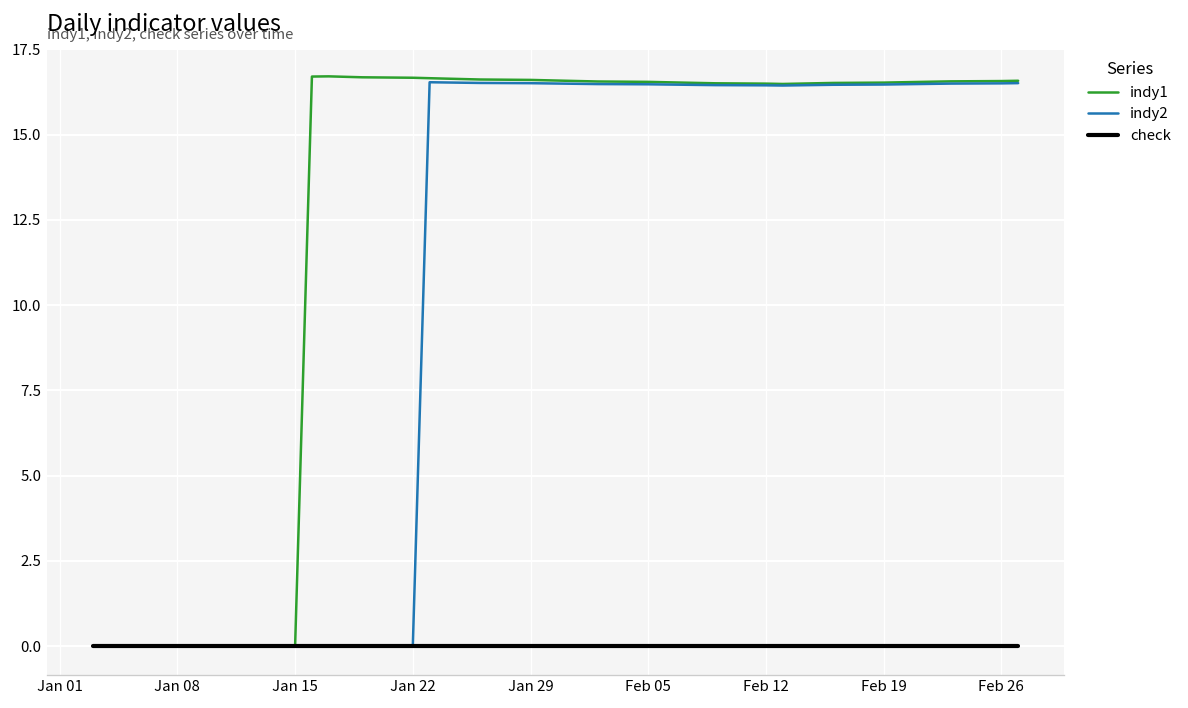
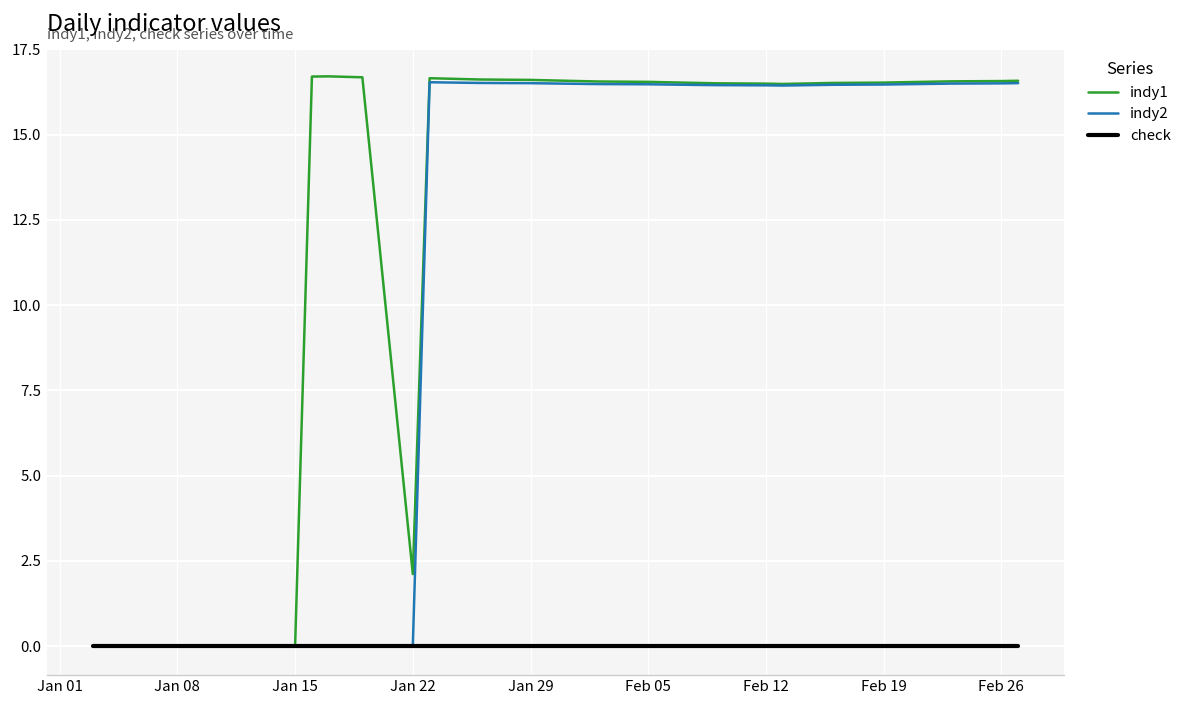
  {
    "indy1": {
-     "Jan 22": 16.7,
+     "Jan 22": 2.1,
      "Jan 29": 16.6
    },
    "indy2": {
      "Jan 29": 16.5
    },
    "check": {
      "Jan 29": 0.0,
      "Feb 05": 0.0,
      "Feb 12": 0.0,
      "Feb 19": 0.0,
      "Feb 26": 0.0
    }
  }
